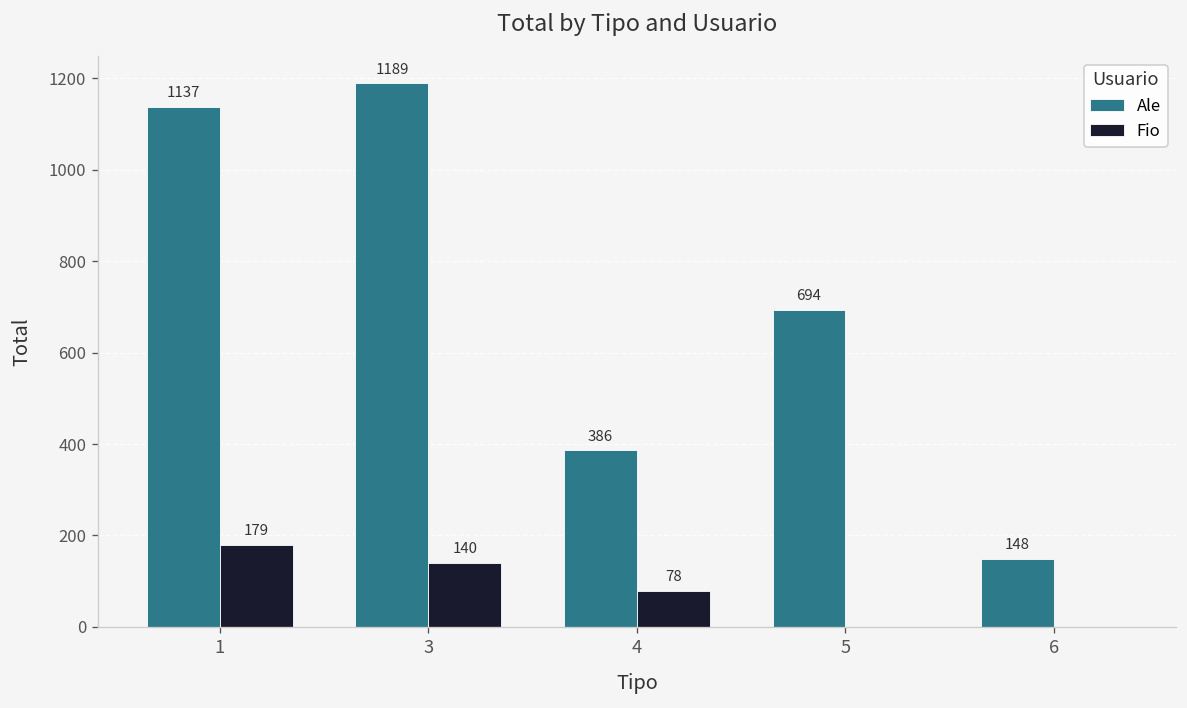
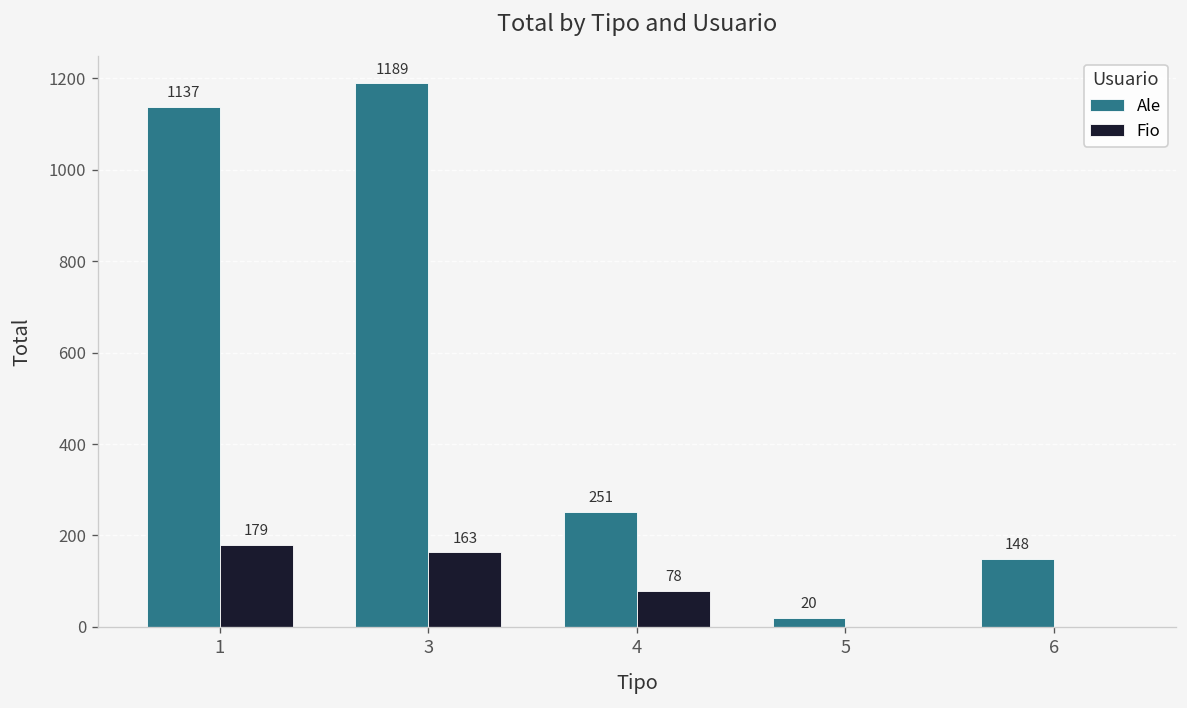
  {
    "Ale": {
      "1": 1137,
      "3": 1189,
-     "4": 386,
-     "5": 694,
+     "4": 251,
+     "5": 20,
      "6": 148
    },
    "Fio": {
      "1": 179,
-     "3": 140,
+     "3": 163,
      "4": 78
    }
  }
